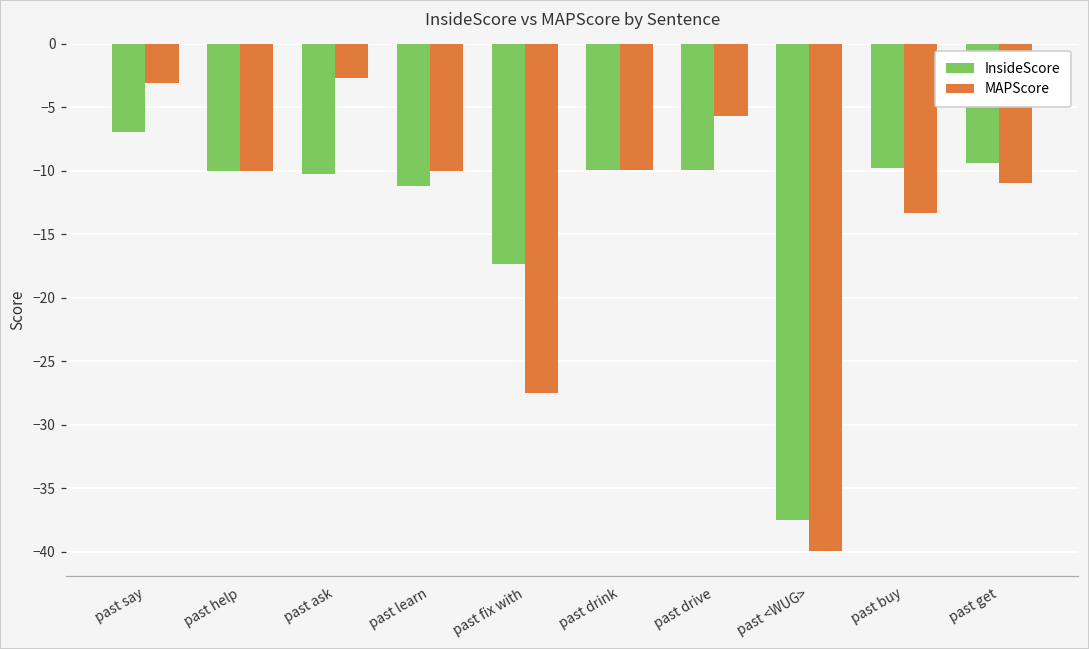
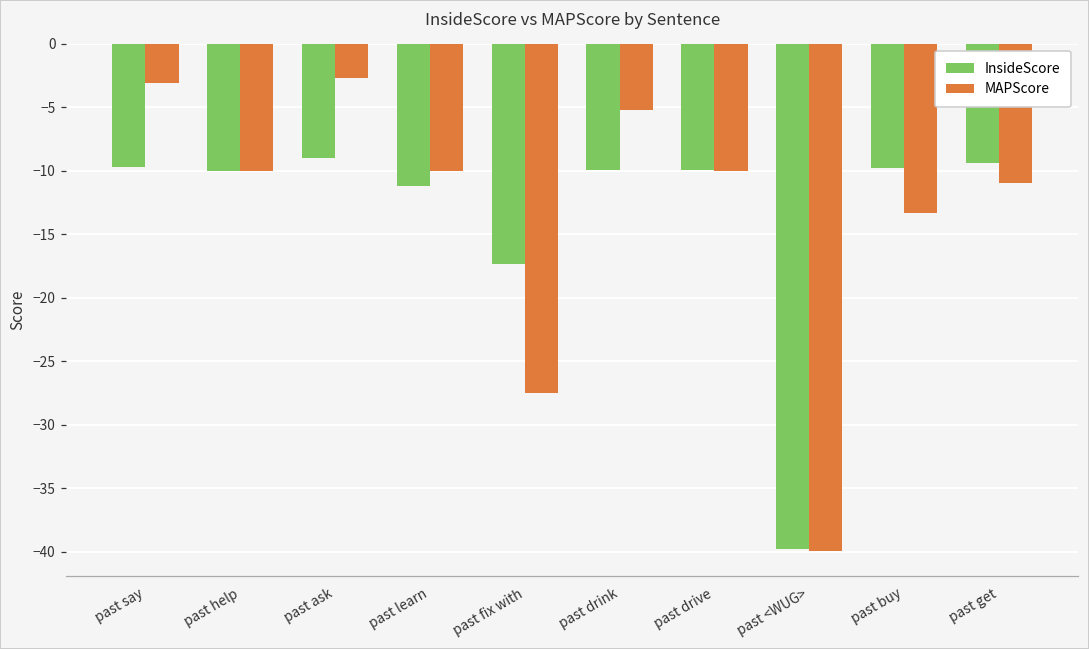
  {
    "InsideScore": {
-     "past say": -7.0,
+     "past say": -9.7,
      "past help": -10.0,
-     "past ask": -10.3,
+     "past ask": -9.0,
      "past learn": -11.2,
      "past fix with": -17.4,
      "past drink": -10.0,
      "past drive": -10.0,
-     "past <WUG>": -37.5,
+     "past <WUG>": -39.8,
      "past buy": -9.8,
      "past get": -9.4
    },
    "MAPScore": {
      "past say": -3.1,
      "past help": -10.0,
      "past ask": -2.7,
      "past learn": -10.0,
      "past fix with": -27.5,
-     "past drink": -10.0,
-     "past drive": -5.7,
+     "past drink": -5.2,
+     "past drive": -10.0,
      "past <WUG>": -39.9,
      "past buy": -13.4,
      "past get": -10.9
    }
  }
